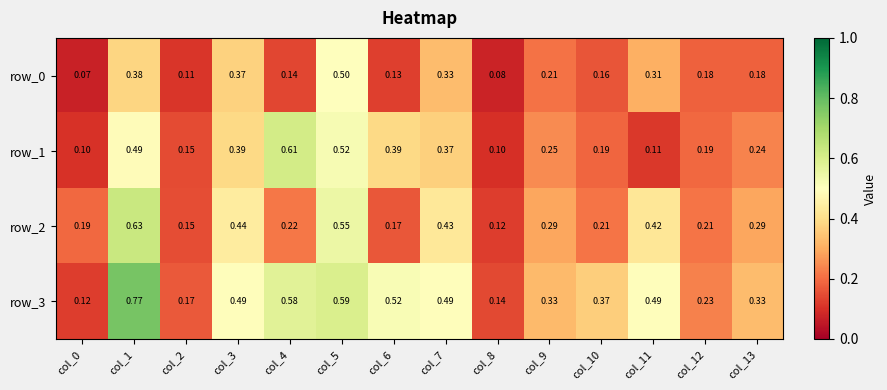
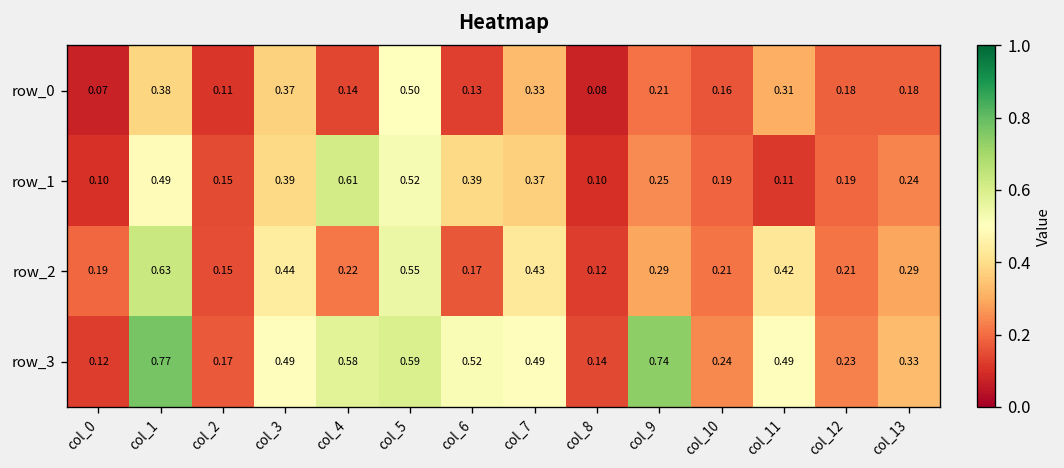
  {
    "row_0": {
      "col_0": 0.07,
      "col_1": 0.38,
      "col_2": 0.11,
      "col_3": 0.37,
      "col_4": 0.14,
      "col_5": 0.50,
      "col_6": 0.13,
      "col_7": 0.33,
      "col_8": 0.08,
      "col_9": 0.21,
      "col_10": 0.16,
      "col_11": 0.31,
      "col_12": 0.18,
      "col_13": 0.18
    },
    "row_1": {
      "col_0": 0.10,
      "col_1": 0.49,
      "col_2": 0.15,
      "col_3": 0.39,
      "col_4": 0.61,
      "col_5": 0.52,
      "col_6": 0.39,
      "col_7": 0.37,
      "col_8": 0.10,
      "col_9": 0.25,
      "col_10": 0.19,
      "col_11": 0.11,
      "col_12": 0.19,
      "col_13": 0.24
    },
    "row_2": {
      "col_0": 0.19,
      "col_1": 0.63,
      "col_2": 0.15,
      "col_3": 0.44,
      "col_4": 0.22,
      "col_5": 0.55,
      "col_6": 0.17,
      "col_7": 0.43,
      "col_8": 0.12,
      "col_9": 0.29,
      "col_10": 0.21,
      "col_11": 0.42,
      "col_12": 0.21,
      "col_13": 0.29
    },
    "row_3": {
      "col_0": 0.12,
      "col_1": 0.77,
      "col_2": 0.17,
      "col_3": 0.49,
      "col_4": 0.58,
      "col_5": 0.59,
      "col_6": 0.52,
      "col_7": 0.49,
      "col_8": 0.14,
-     "col_9": 0.33,
-     "col_10": 0.37,
+     "col_9": 0.74,
+     "col_10": 0.24,
      "col_11": 0.49,
      "col_12": 0.23,
      "col_13": 0.33
    }
  }
